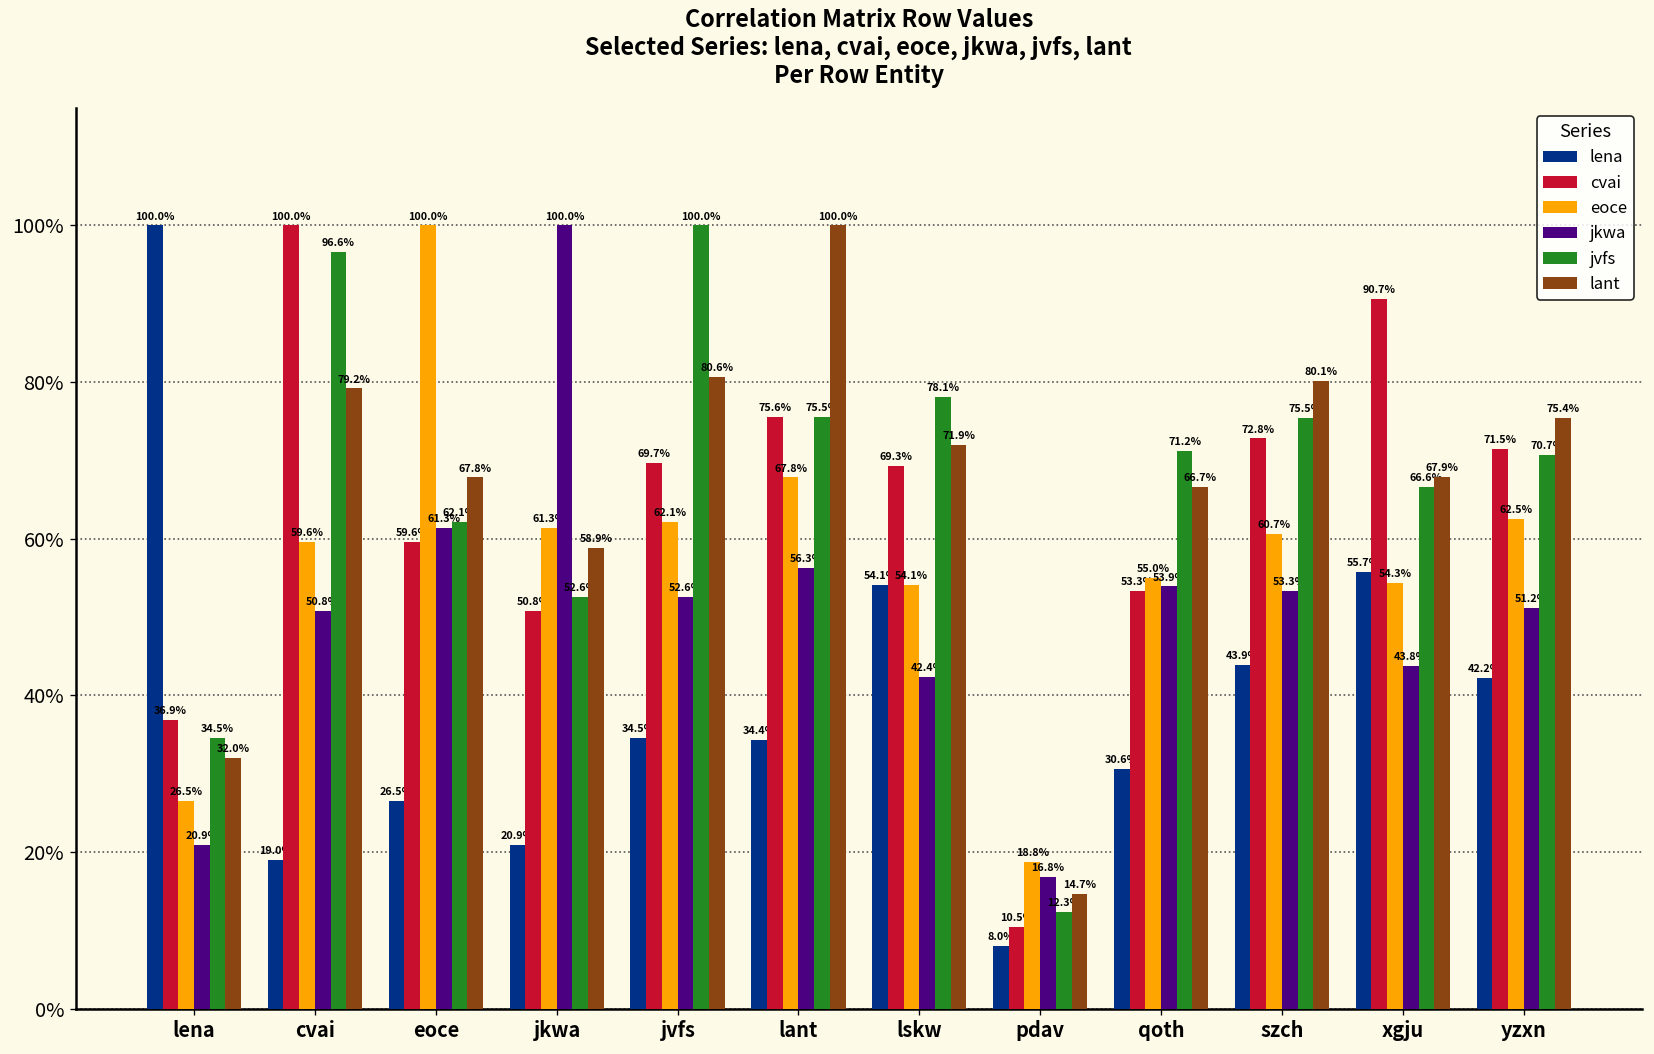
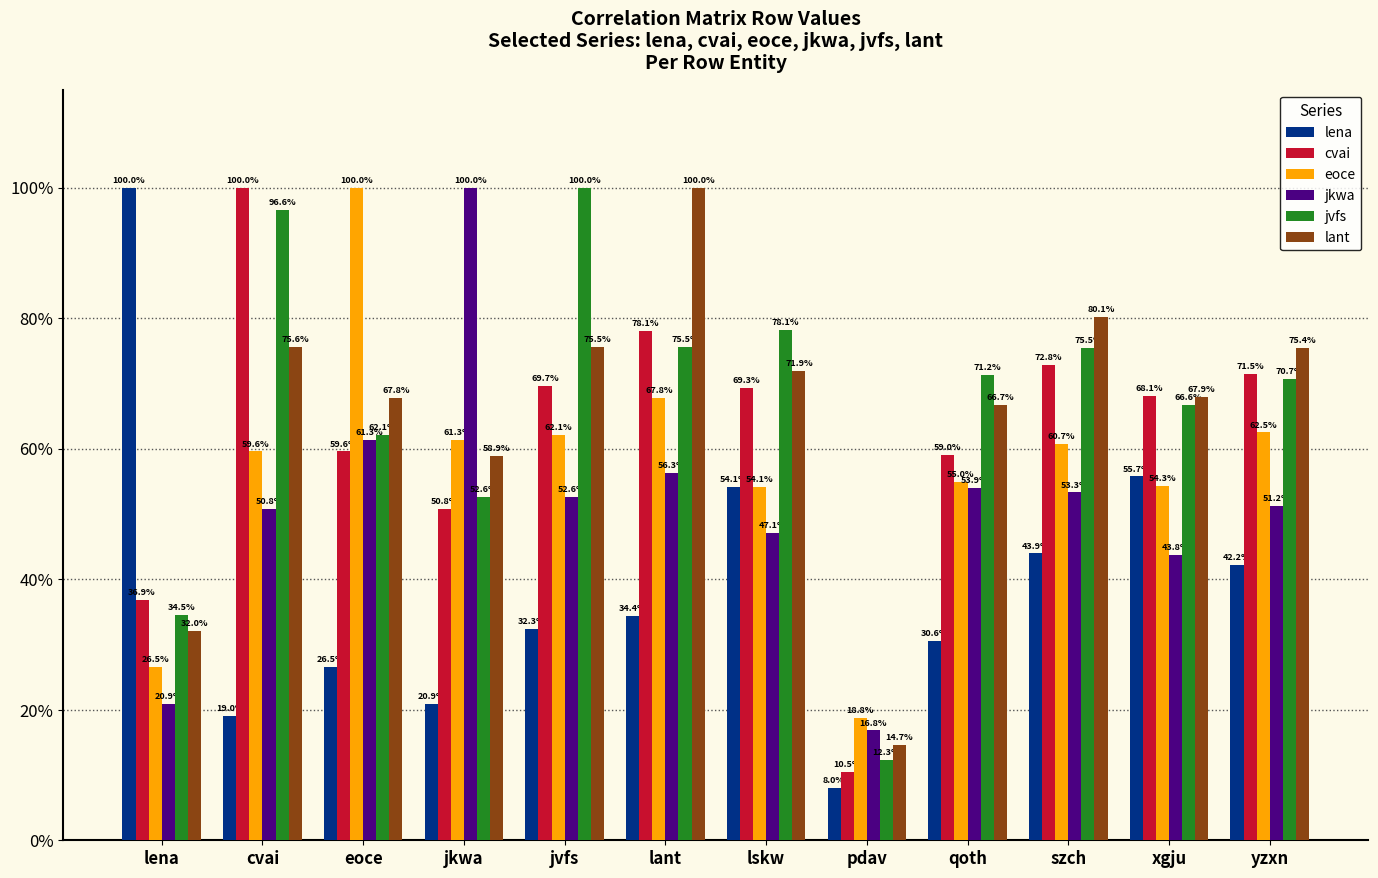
  {
    "lena": {
      "lena": "100.0%",
      "cvai": "19.0%",
      "eoce": "26.5%",
      "jkwa": "20.9%",
-     "jvfs": "34.5%",
+     "jvfs": "32.3%",
      "lant": "34.4%",
      "lskw": "54.1%",
      "pdav": "8.0%",
      "qoth": "30.6%",
      "szch": "43.9%",
      "xgju": "55.7%",
      "yzxn": "42.2%"
    },
    "cvai": {
      "lena": "36.9%",
      "cvai": "100.0%",
      "eoce": "59.6%",
      "jkwa": "50.8%",
      "jvfs": "69.7%",
-     "lant": "75.6%",
+     "lant": "78.1%",
      "lskw": "69.3%",
      "pdav": "10.5%",
-     "qoth": "53.3%",
+     "qoth": "59.0%",
      "szch": "72.8%",
-     "xgju": "90.7%",
+     "xgju": "68.1%",
      "yzxn": "71.5%"
    },
    "eoce": {
      "lena": "26.5%",
      "cvai": "59.6%",
      "eoce": "100.0%",
      "jkwa": "61.3%",
      "jvfs": "62.1%",
      "lant": "67.8%",
      "lskw": "54.1%",
      "pdav": "18.8%",
      "qoth": "55.0%",
      "szch": "60.7%",
      "xgju": "54.3%",
      "yzxn": "62.5%"
    },
    "jkwa": {
      "lena": "20.9%",
      "cvai": "50.8%",
      "jkwa": "100.0%",
      "jvfs": "52.6%",
      "lant": "56.3%",
-     "lskw": "42.4%",
+     "lskw": "47.1%",
      "pdav": "16.8%",
      "qoth": "53.9%",
      "szch": "53.3%",
      "xgju": "43.8%",
      "yzxn": "51.2%"
    },
    "jvfs": {
      "lena": "34.5%",
      "cvai": "96.6%",
      "jkwa": "52.6%",
      "jvfs": "100.0%",
      "lant": "75.5%",
      "lskw": "78.1%",
      "pdav": "12.3%",
      "qoth": "71.2%",
      "szch": "75.5%",
      "xgju": "66.6%",
      "yzxn": "70.7%"
    },
    "lant": {
      "lena": "32.0%",
-     "cvai": "79.2%",
+     "cvai": "75.6%",
      "eoce": "67.8%",
      "jkwa": "58.9%",
-     "jvfs": "80.6%",
+     "jvfs": "75.5%",
      "lant": "100.0%",
      "lskw": "71.9%",
      "pdav": "14.7%",
      "qoth": "66.7%",
      "szch": "80.1%",
      "xgju": "67.9%",
      "yzxn": "75.4%"
    }
  }
